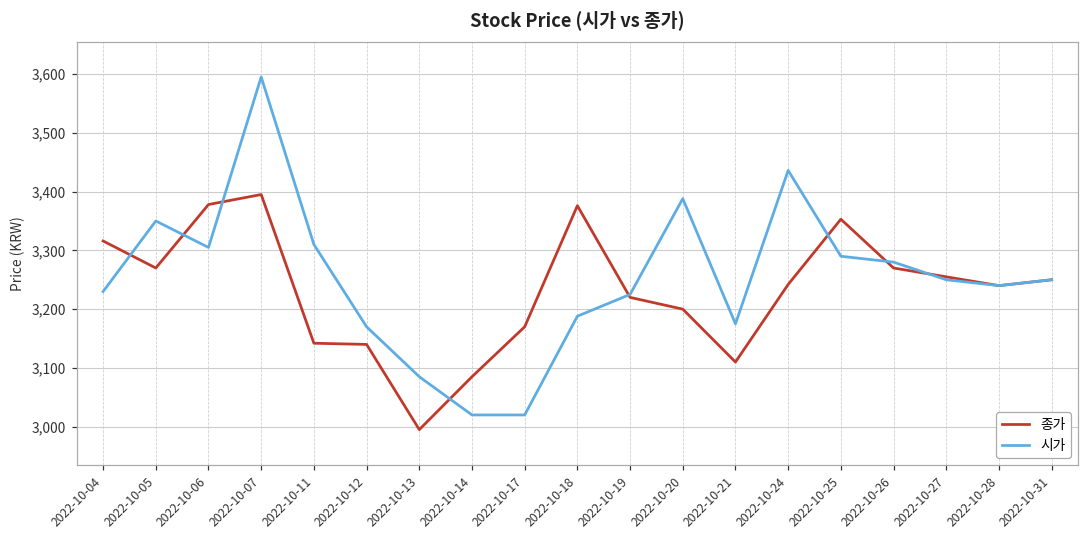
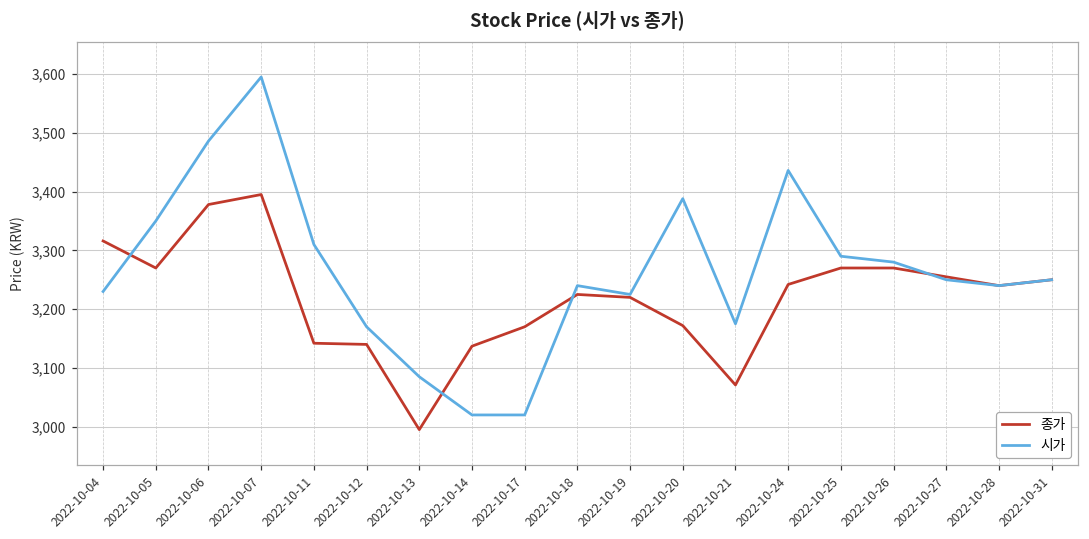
  {
    "종가": {
      "2022-10-04": "3,320",
      "2022-10-05": "3,270",
      "2022-10-06": "3,380",
      "2022-10-07": "3,400",
      "2022-10-11": "3,140",
      "2022-10-12": "3,140",
      "2022-10-13": "3,000",
-     "2022-10-14": "3,090",
+     "2022-10-14": "3,140",
      "2022-10-17": "3,170",
-     "2022-10-18": "3,380",
+     "2022-10-18": "3,230",
      "2022-10-19": "3,220",
-     "2022-10-20": "3,200",
-     "2022-10-21": "3,110",
+     "2022-10-20": "3,170",
+     "2022-10-21": "3,070",
      "2022-10-24": "3,240",
-     "2022-10-25": "3,350",
+     "2022-10-25": "3,270",
      "2022-10-26": "3,270",
      "2022-10-27": "3,260"
    },
    "시가": {
      "2022-10-04": "3,230",
      "2022-10-05": "3,350",
-     "2022-10-06": "3,310",
+     "2022-10-06": "3,490",
      "2022-10-07": "3,600",
      "2022-10-11": "3,310",
      "2022-10-12": "3,170",
      "2022-10-13": "3,090",
      "2022-10-14": "3,020",
      "2022-10-17": "3,020",
-     "2022-10-18": "3,190",
+     "2022-10-18": "3,240",
      "2022-10-19": "3,230",
      "2022-10-20": "3,390",
      "2022-10-21": "3,180",
      "2022-10-24": "3,440",
      "2022-10-25": "3,290",
      "2022-10-26": "3,280",
      "2022-10-27": "3,250"
    }
  }
